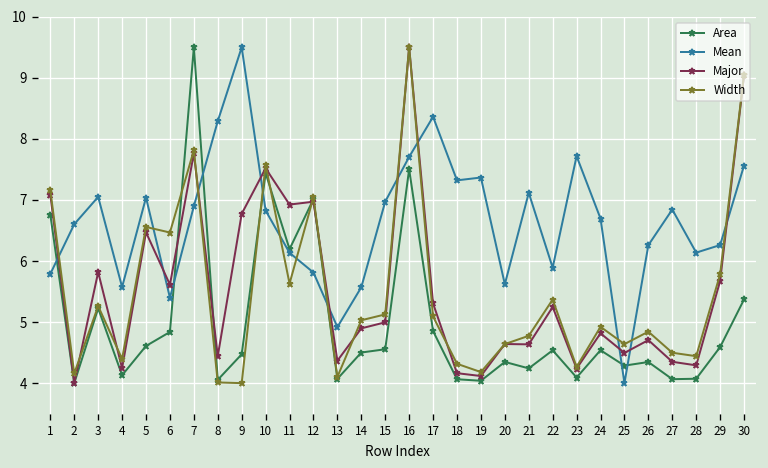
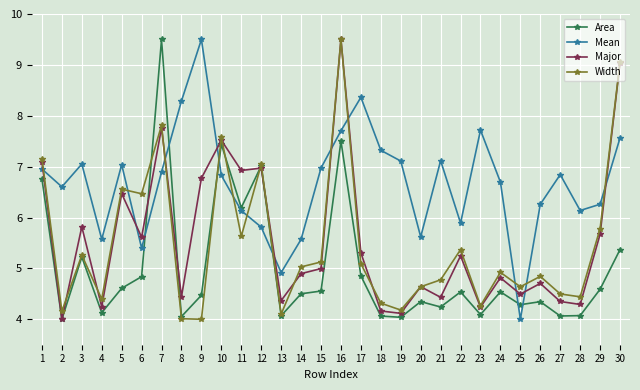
  {
    "Area": {
      "1": 6.8,
      "4": 4.1,
      "5": 4.6,
      "6": 4.8,
      "7": 9.5,
      "9": 4.5,
      "10": 7.4,
      "11": 6.2,
      "14": 4.5,
      "15": 4.6,
      "16": 7.5,
      "17": 4.9,
      "18": 4.1,
      "19": 4.0,
      "20": 4.3,
      "21": 4.2,
      "22": 4.5,
      "23": 4.1,
      "24": 4.5,
      "25": 4.3,
      "26": 4.3,
      "27": 4.1,
      "28": 4.1,
      "29": 4.6,
      "30": 5.4
    },
    "Mean": {
-     "1": 5.8,
+     "1": 7.0,
      "2": 6.6,
      "3": 7.1,
      "4": 5.6,
      "5": 7.0,
      "6": 5.4,
      "7": 6.9,
      "8": 8.3,
      "9": 9.5,
      "10": 6.8,
      "11": 6.1,
      "12": 5.8,
      "13": 4.9,
      "14": 5.6,
      "15": 7.0,
      "16": 7.7,
      "17": 8.4,
      "18": 7.3,
-     "19": 7.4,
+     "19": 7.1,
      "20": 5.6,
      "21": 7.1,
      "22": 5.9,
      "23": 7.7,
      "24": 6.7,
      "25": 4.0,
      "26": 6.3,
      "27": 6.8,
      "28": 6.1,
      "29": 6.3,
      "30": 7.6
    },
    "Major": {
      "1": 7.1,
      "3": 5.8,
      "4": 4.2,
      "5": 6.5,
      "6": 5.6,
      "7": 7.8,
      "8": 4.4,
      "9": 6.8,
      "10": 7.5,
      "11": 6.9,
      "13": 4.4,
      "14": 4.9,
      "15": 5.0,
      "17": 5.3,
      "18": 4.2,
      "19": 4.1,
-     "21": 4.6,
+     "21": 4.4,
      "22": 5.2,
      "24": 4.8,
      "25": 4.5,
      "26": 4.7,
      "27": 4.3,
      "28": 4.3,
      "29": 5.7
    },
    "Width": {
      "1": 7.2,
      "2": 4.2,
      "4": 4.4,
      "5": 6.6,
      "6": 6.5,
      "7": 7.8,
      "9": 4.0,
      "10": 7.6,
      "11": 5.6,
      "14": 5.0,
      "15": 5.1,
      "17": 5.1,
      "18": 4.3,
      "19": 4.2,
      "21": 4.8,
      "22": 5.4,
      "24": 4.9,
      "25": 4.6,
      "26": 4.8,
      "27": 4.5,
      "28": 4.4,
      "29": 5.8
    }
  }
